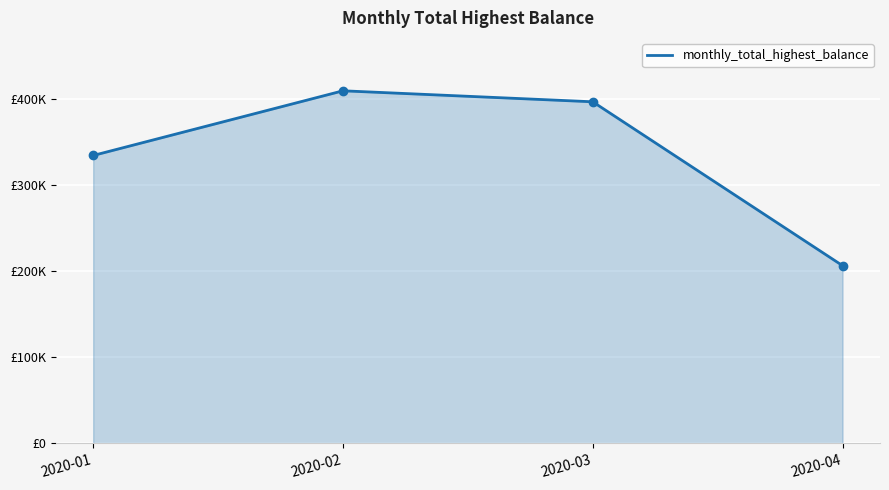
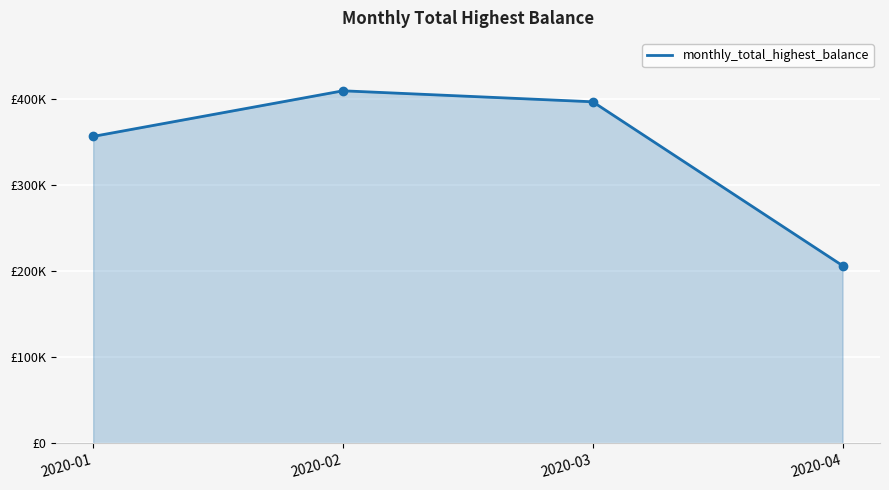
  {
-   "2020-01": "£330000",
+   "2020-01": "£360000",
    "2020-02": "£410000",
    "2020-03": "£400000",
    "2020-04": "£210000"
  }
